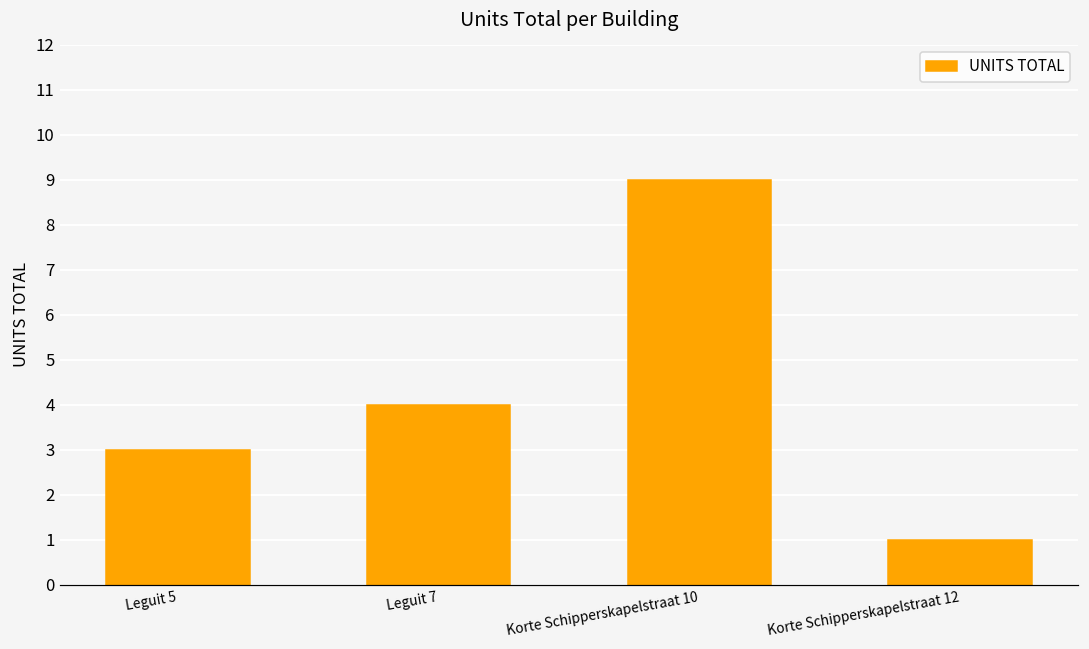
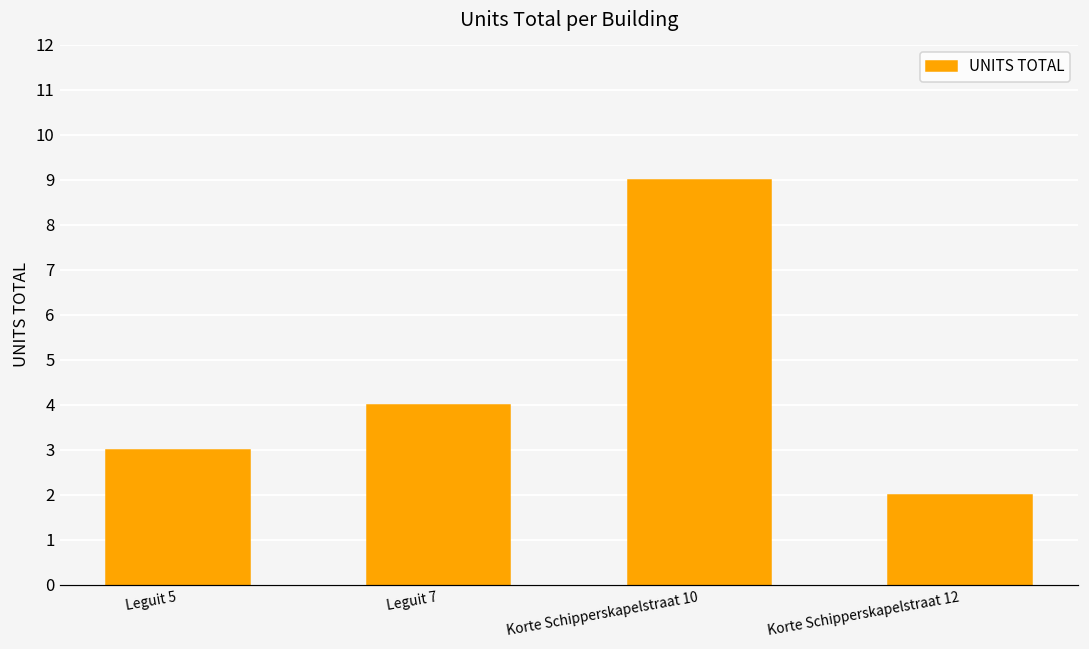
  {
    "Leguit 5": 3,
    "Leguit 7": 4,
    "Korte Schipperskapelstraat 10": 9,
-   "Korte Schipperskapelstraat 12": 1
+   "Korte Schipperskapelstraat 12": 2
  }
